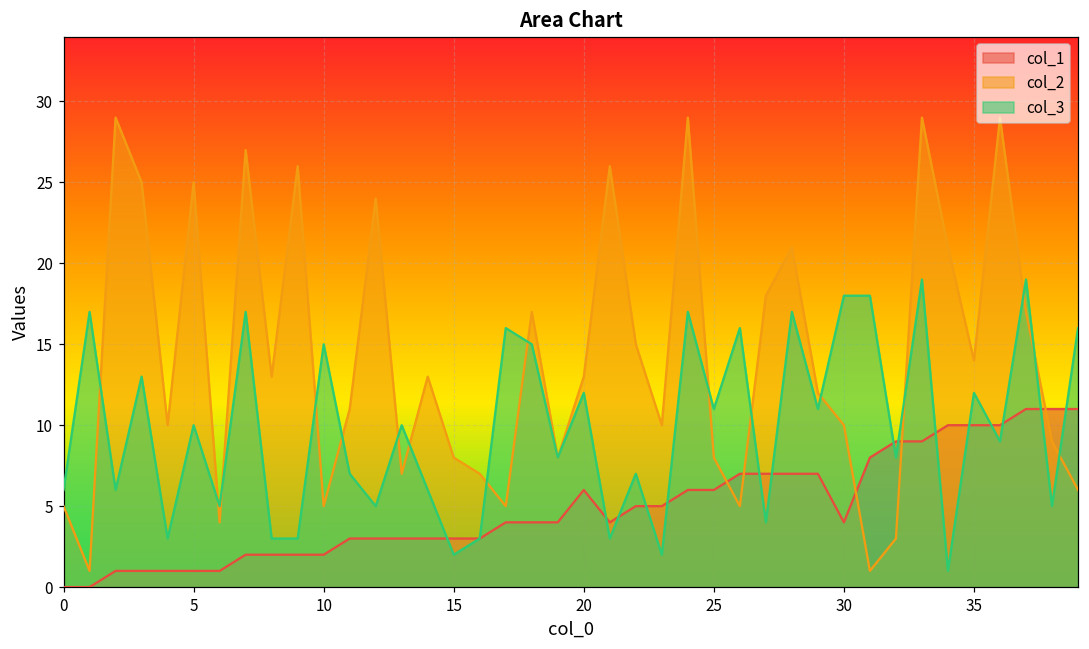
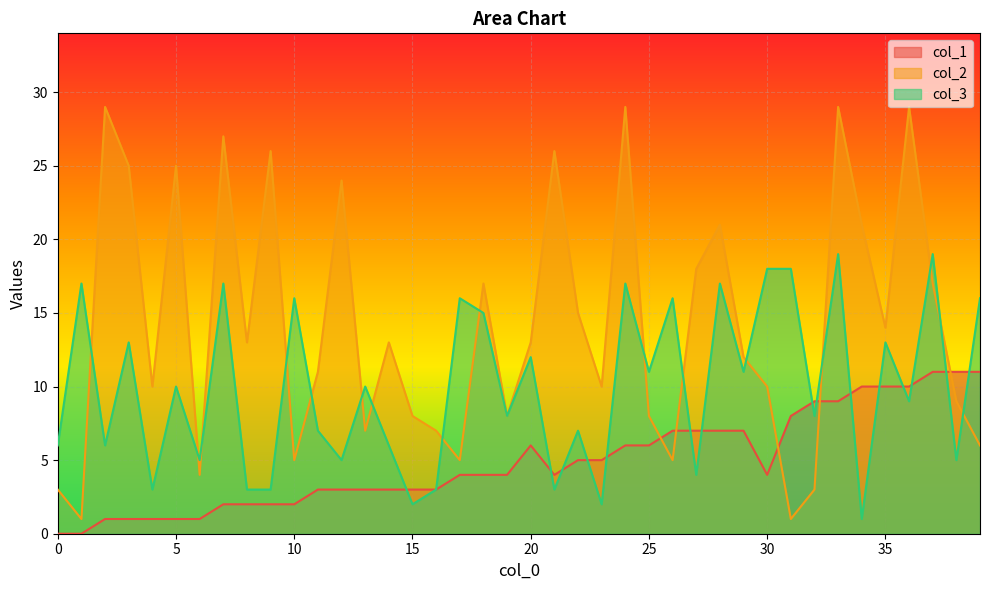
  {
    "col_1": {
      "0": 0,
      "5": 1,
      "10": 2,
      "15": 3,
      "20": 6,
      "25": 6,
      "30": 4,
      "35": 10
    },
    "col_2": {
-     "0": 5,
+     "0": 3,
      "5": 25,
      "10": 5,
      "15": 8,
      "20": 13,
      "25": 8,
      "30": 10,
      "35": 14
    },
    "col_3": {
      "0": 6,
      "5": 10,
-     "10": 15,
+     "10": 16,
      "15": 2,
      "20": 12,
      "25": 11,
      "30": 18,
-     "35": 12
+     "35": 13
    }
  }
